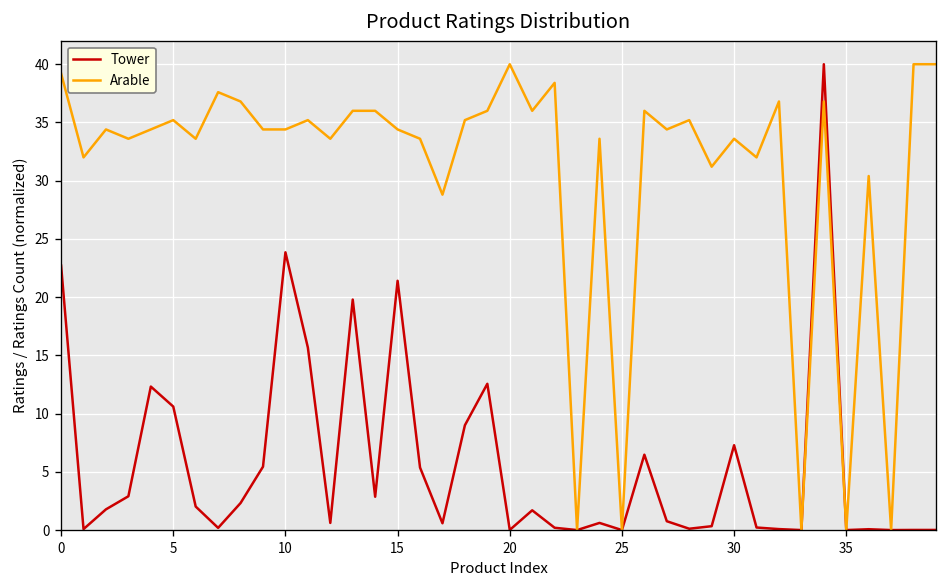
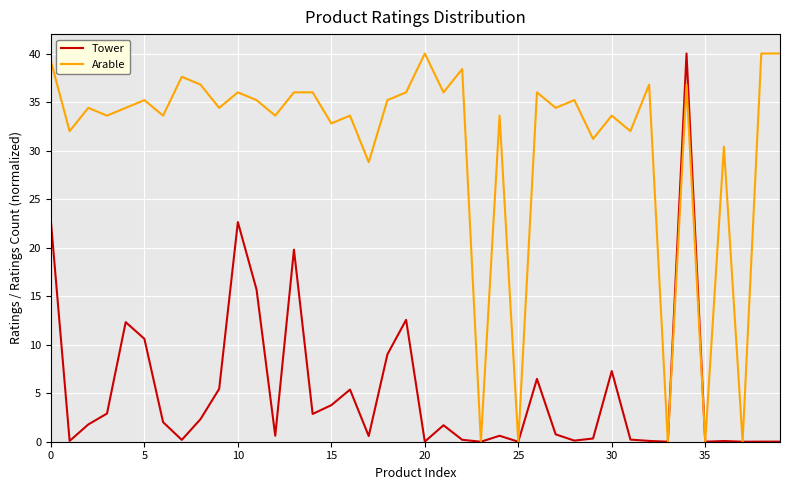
  {
    "Tower": {
      "0": 23,
      "5": 11,
-     "10": 24,
-     "15": 21,
+     "10": 23,
+     "15": 4,
      "20": 0,
      "30": 7
    },
    "Arable": {
      "0": 39,
      "5": 35,
-     "10": 34,
-     "15": 34,
+     "10": 36,
+     "15": 33,
      "20": 40,
      "30": 34
    }
  }
